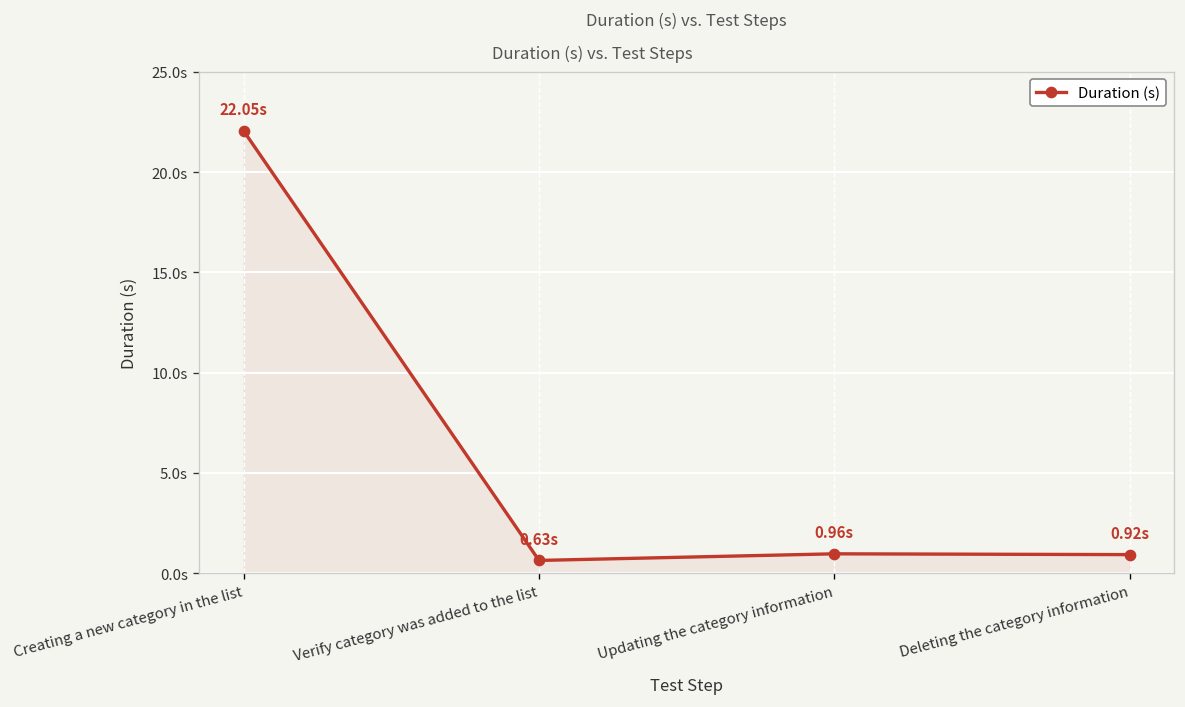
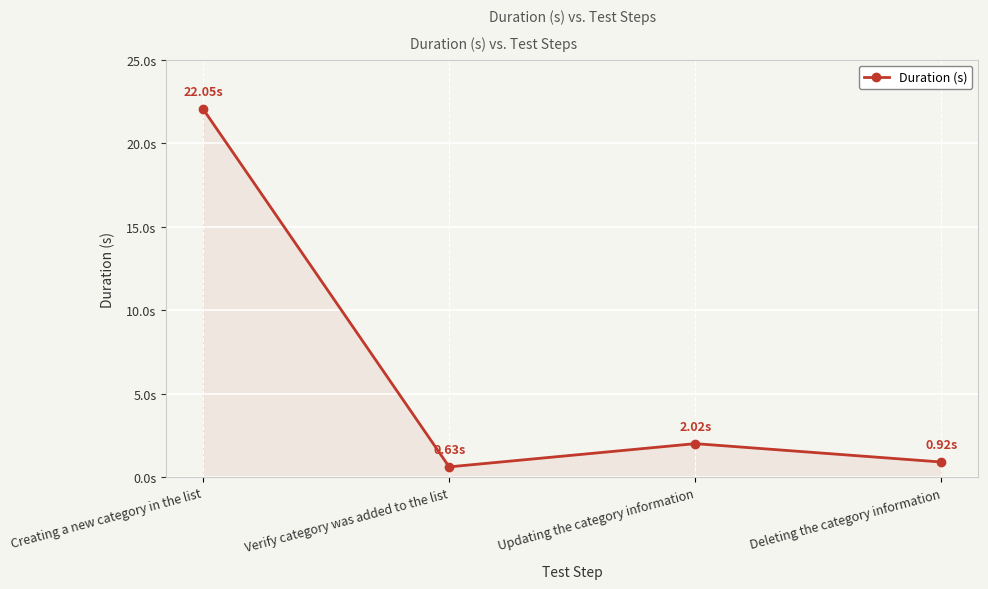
  {
    "Creating a new category in the list": "22.05s",
    "Verify category was added to the list": "0.63s",
-   "Updating the category information": "0.96s",
+   "Updating the category information": "2.02s",
    "Deleting the category information": "0.92s"
  }
